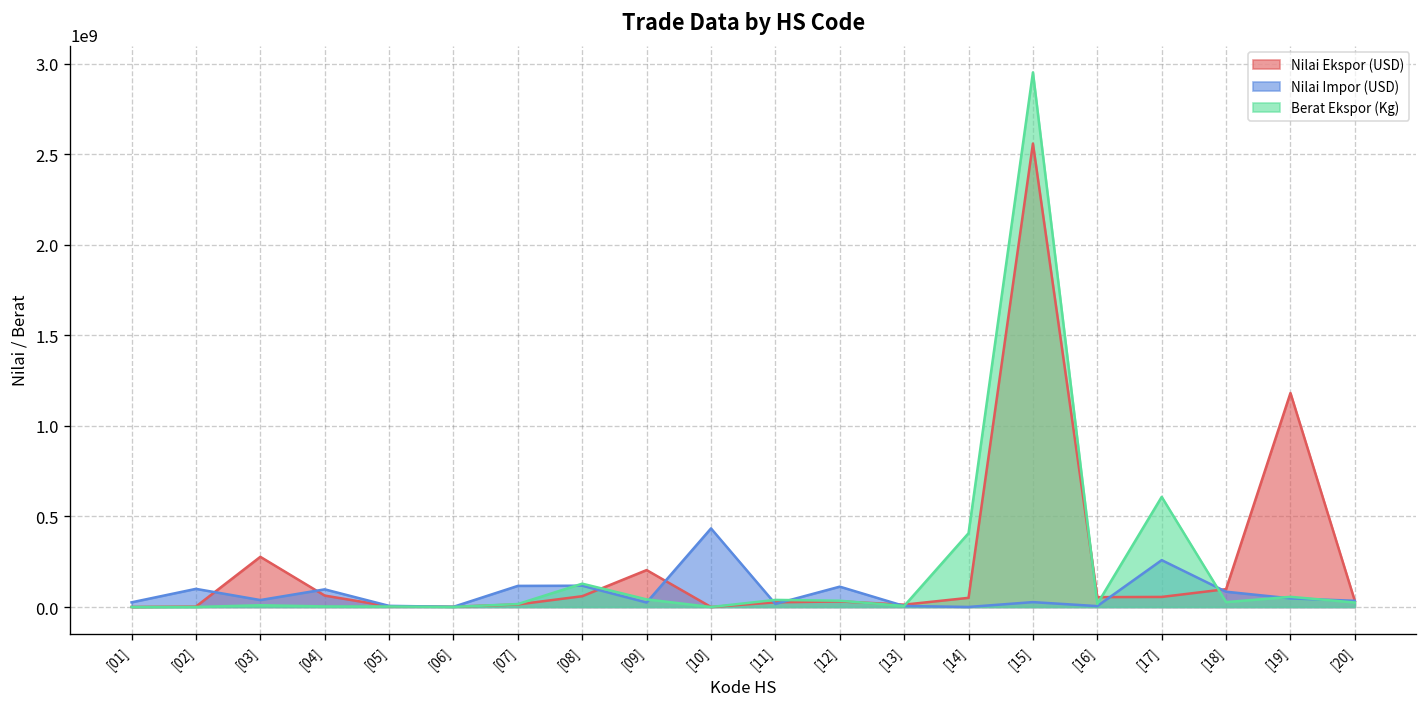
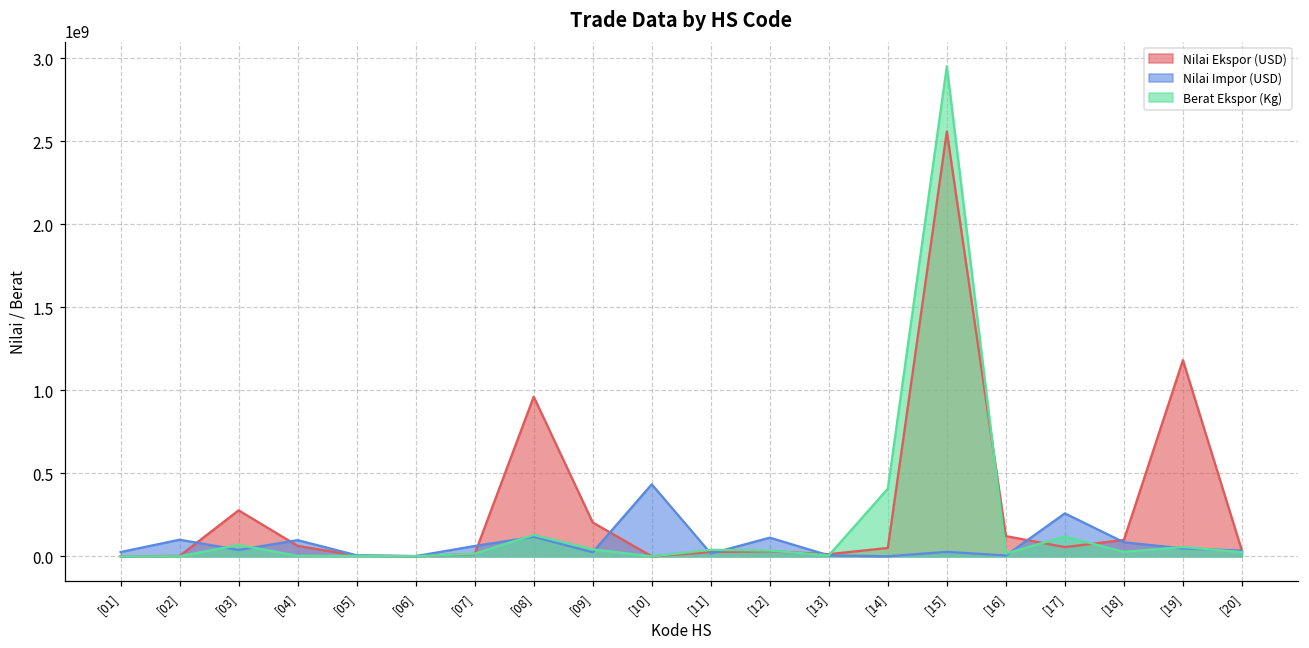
  {
    "Nilai Ekspor (USD)": {
      "[03]": 280000000,
      "[04]": 60000000,
-     "[08]": 60000000,
+     "[08]": 960000000,
      "[09]": 200000000,
      "[14]": 50000000,
      "[15]": 2560000000,
-     "[16]": 50000000,
+     "[16]": 120000000,
      "[17]": 60000000,
      "[19]": 1180000000
    },
    "Nilai Impor (USD)": {
      "[01]": 30000000,
      "[02]": 100000000,
      "[03]": 40000000,
      "[04]": 100000000,
-     "[07]": 120000000,
+     "[07]": 60000000,
      "[09]": 20000000,
      "[10]": 430000000,
      "[12]": 110000000,
      "[14]": 0,
      "[15]": 30000000,
      "[17]": 260000000
    },
    "Berat Ekspor (Kg)": {
-     "[03]": 10000000,
+     "[03]": 70000000,
      "[04]": 0,
      "[09]": 40000000,
      "[14]": 410000000,
      "[15]": 2950000000,
-     "[17]": 610000000,
+     "[17]": 120000000,
      "[18]": 30000000
    }
  }
